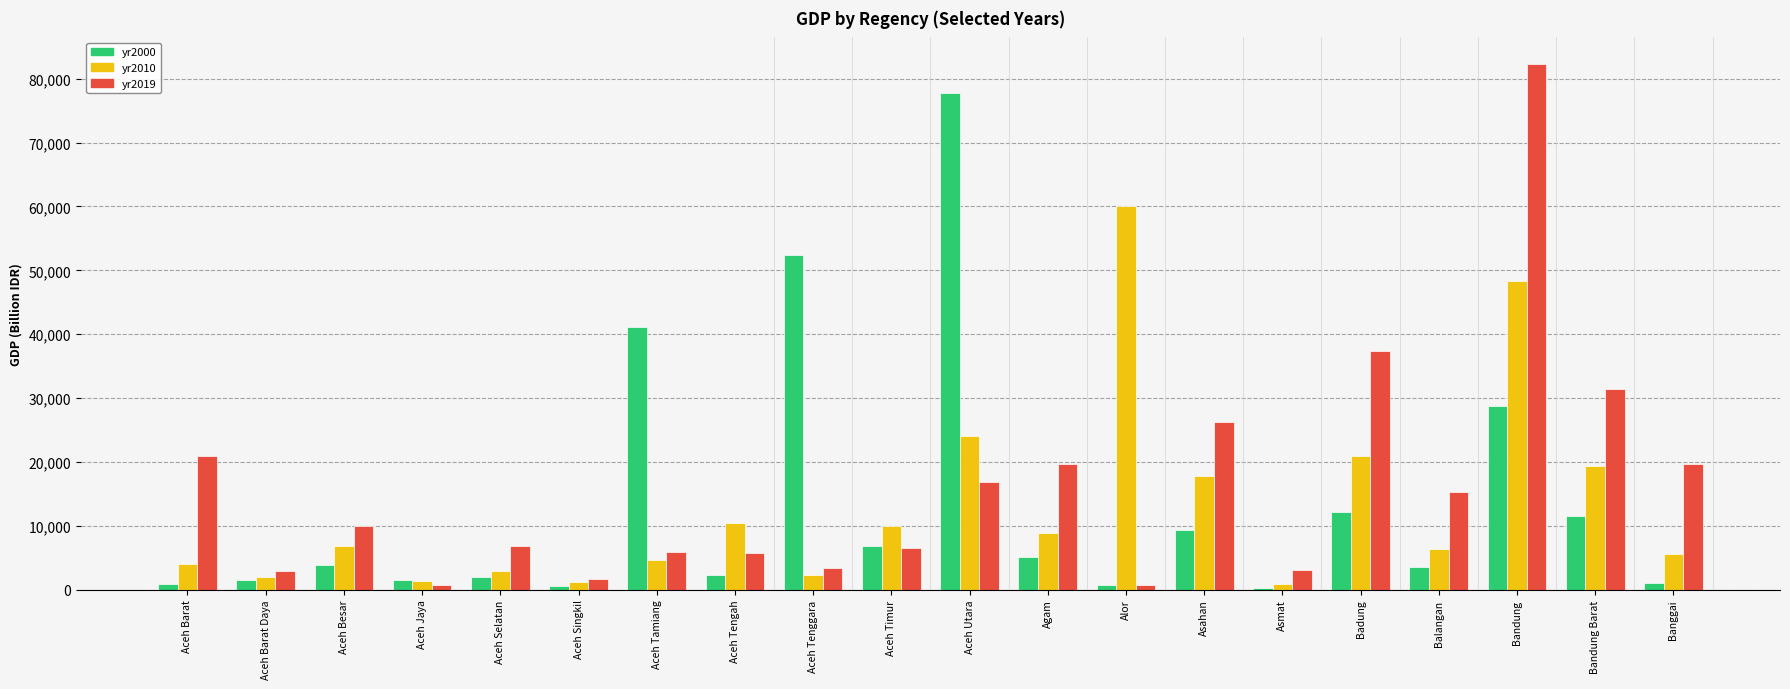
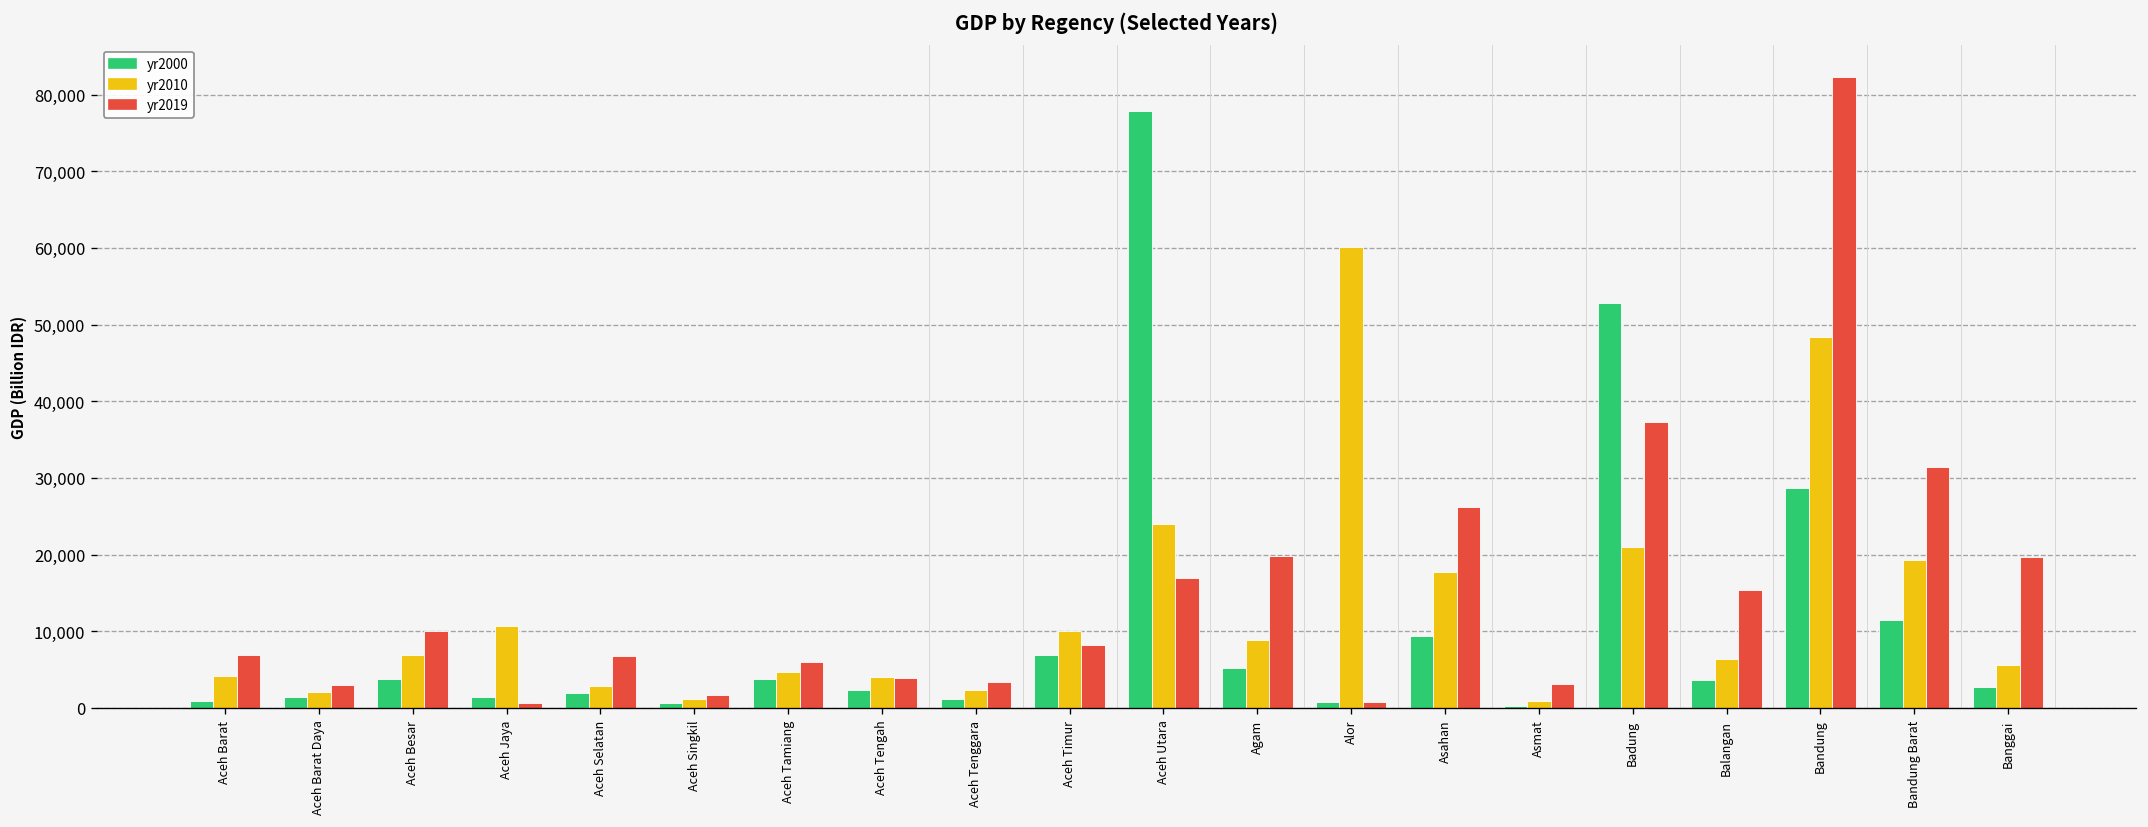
  {
    "yr2000": {
      "Aceh Barat": "1,000",
      "Aceh Barat Daya": "1,000",
      "Aceh Besar": "4,000",
      "Aceh Jaya": "1,000",
      "Aceh Selatan": "2,000",
      "Aceh Singkil": "1,000",
-     "Aceh Tamiang": "41,000",
+     "Aceh Tamiang": "4,000",
      "Aceh Tengah": "2,000",
-     "Aceh Tenggara": "52,000",
+     "Aceh Tenggara": "1,000",
      "Aceh Timur": "7,000",
      "Aceh Utara": "78,000",
      "Agam": "5,000",
      "Alor": "1,000",
      "Asahan": "9,000",
-     "Badung": "12,000",
+     "Badung": "53,000",
      "Balangan": "4,000",
      "Bandung": "29,000",
      "Bandung Barat": "11,000",
-     "Banggai": "1,000"
+     "Banggai": "3,000"
    },
    "yr2010": {
      "Aceh Barat": "4,000",
      "Aceh Barat Daya": "2,000",
      "Aceh Besar": "7,000",
-     "Aceh Jaya": "1,000",
+     "Aceh Jaya": "11,000",
      "Aceh Selatan": "3,000",
      "Aceh Singkil": "1,000",
      "Aceh Tamiang": "5,000",
-     "Aceh Tengah": "11,000",
+     "Aceh Tengah": "4,000",
      "Aceh Tenggara": "2,000",
      "Aceh Timur": "10,000",
      "Aceh Utara": "24,000",
      "Agam": "9,000",
      "Alor": "60,000",
      "Asahan": "18,000",
      "Asmat": "1,000",
      "Badung": "21,000",
      "Balangan": "6,000",
      "Bandung": "48,000",
      "Bandung Barat": "19,000",
      "Banggai": "6,000"
    },
    "yr2019": {
-     "Aceh Barat": "21,000",
+     "Aceh Barat": "7,000",
      "Aceh Barat Daya": "3,000",
      "Aceh Besar": "10,000",
      "Aceh Jaya": "1,000",
      "Aceh Selatan": "7,000",
      "Aceh Singkil": "2,000",
      "Aceh Tamiang": "6,000",
-     "Aceh Tengah": "6,000",
+     "Aceh Tengah": "4,000",
      "Aceh Tenggara": "3,000",
-     "Aceh Timur": "6,000",
+     "Aceh Timur": "8,000",
      "Aceh Utara": "17,000",
      "Agam": "20,000",
      "Alor": "1,000",
      "Asahan": "26,000",
      "Asmat": "3,000",
      "Badung": "37,000",
      "Balangan": "15,000",
      "Bandung": "82,000",
      "Bandung Barat": "31,000",
      "Banggai": "20,000"
    }
  }
